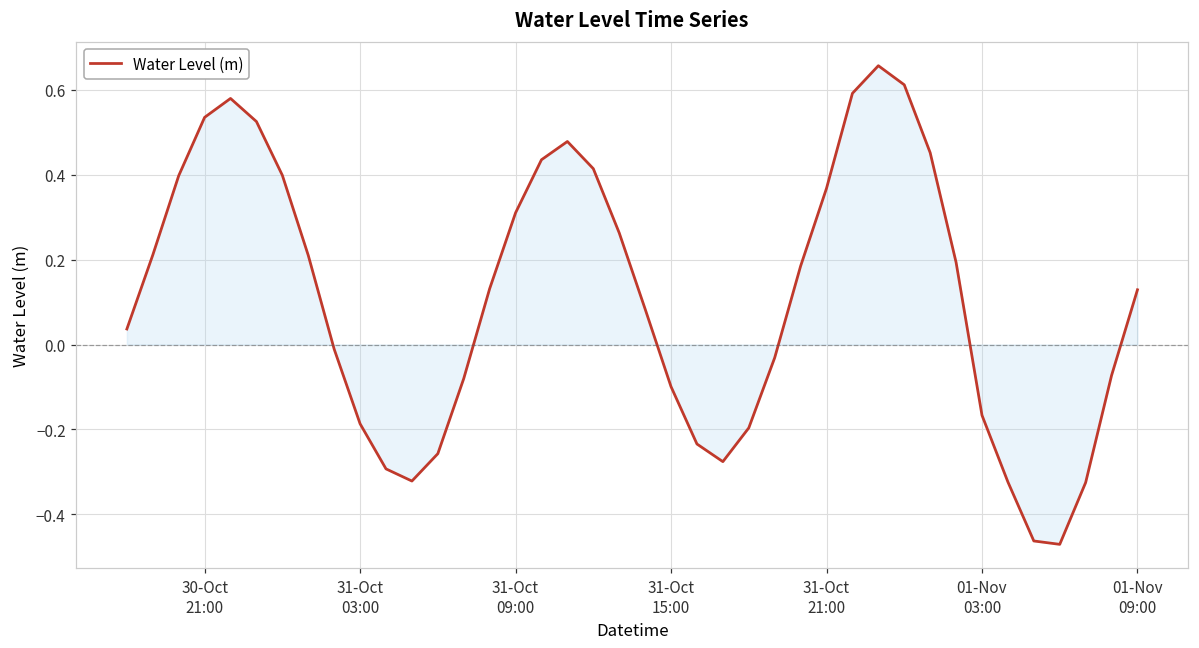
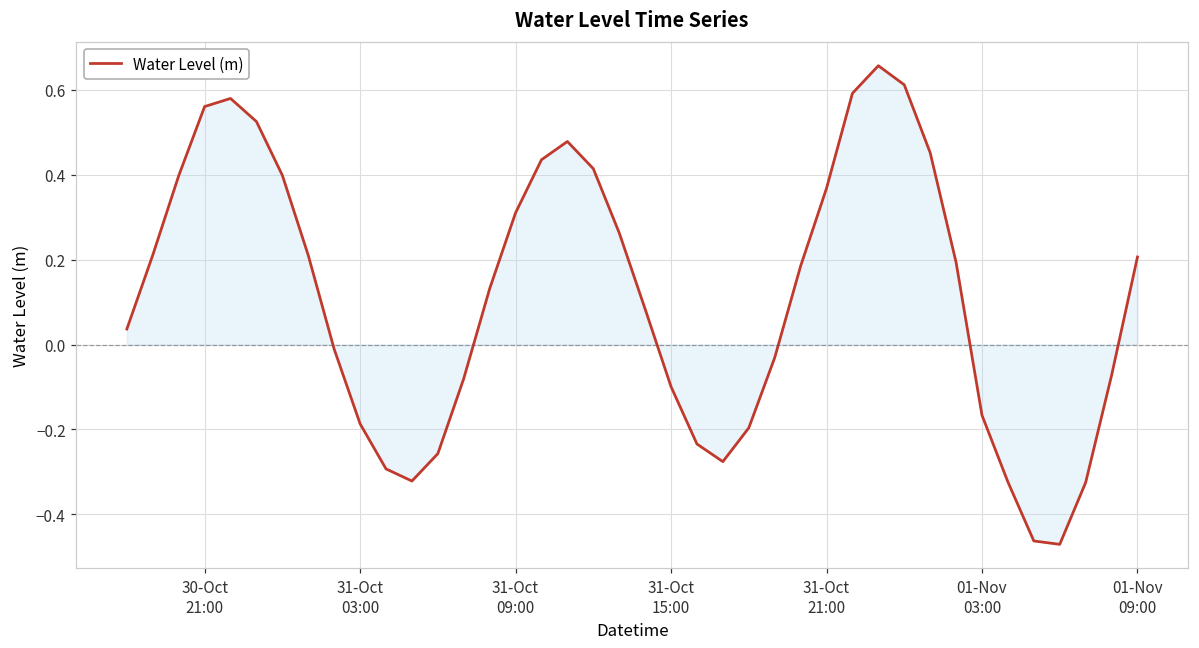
  {
    "Water Level (m)": {
-     "30-Oct 21:00": 0.53,
+     "30-Oct 21:00": 0.56,
      "31-Oct 03:00": -0.19,
      "31-Oct 15:00": -0.10,
      "01-Nov 03:00": -0.17,
-     "01-Nov 09:00": 0.13
+     "01-Nov 09:00": 0.21
    }
  }
